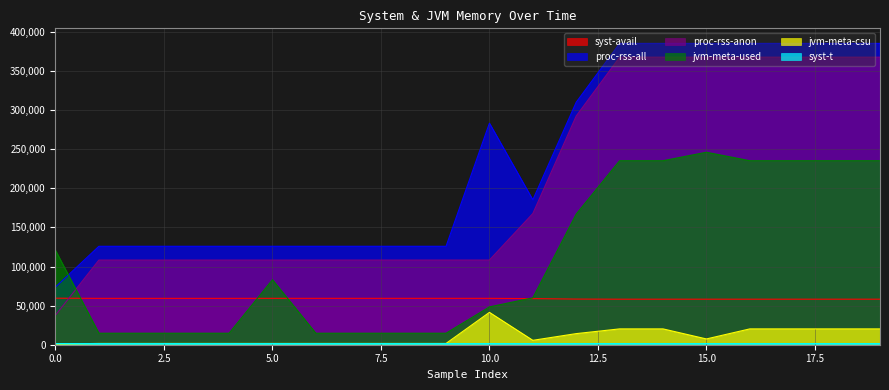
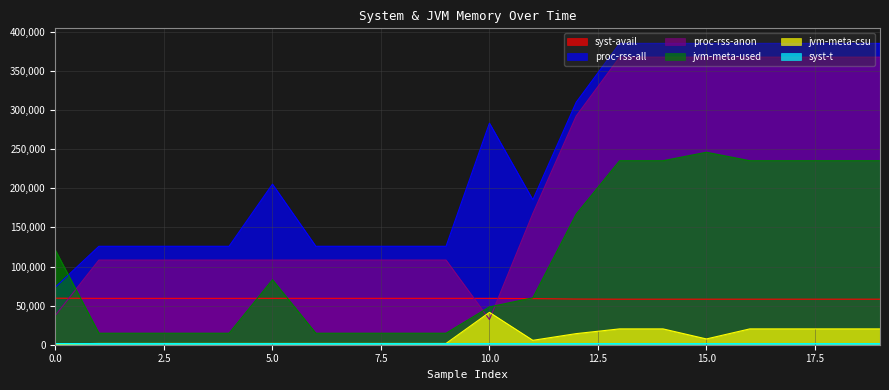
  {
    "syst-avail": {
      "0.0": "60,000",
      "5.0": "60,000",
      "10.0": "60,000",
      "15.0": "60,000"
    },
    "proc-rss-all": {
      "0.0": "70,000",
-     "5.0": "130,000",
+     "5.0": "210,000",
      "10.0": "280,000"
    },
    "proc-rss-anon": {
      "0.0": "40,000",
      "5.0": "110,000",
-     "10.0": "110,000"
+     "10.0": "30,000"
    },
    "jvm-meta-used": {
      "0.0": "120,000",
      "5.0": "80,000",
      "10.0": "50,000",
      "15.0": "250,000"
    },
    "jvm-meta-csu": {
      "10.0": "40,000",
      "15.0": "10,000"
    },
    "syst-t": {
      "10.0": "0",
      "15.0": "0"
    }
  }
